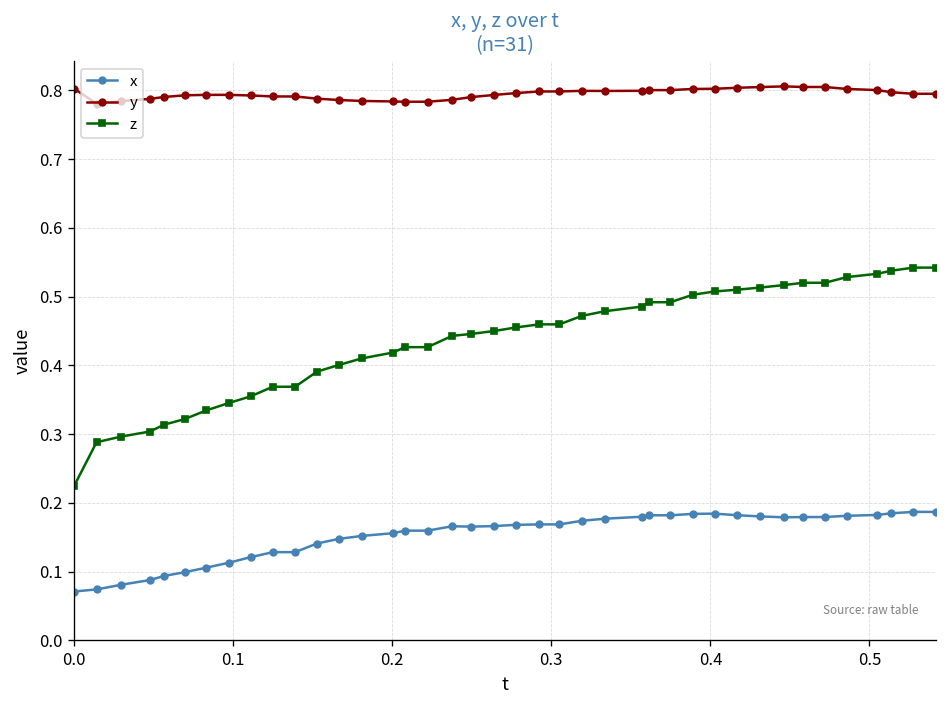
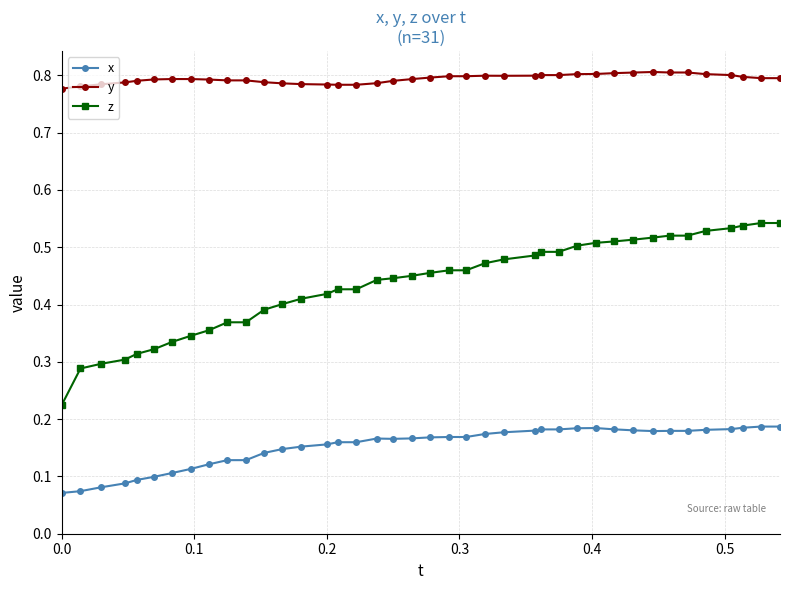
  {
    "x": {
      "0.0": 0.07
    },
    "y": {
-     "0.0": 0.80
+     "0.0": 0.78
    },
    "z": {
      "0.0": 0.22
    }
  }
